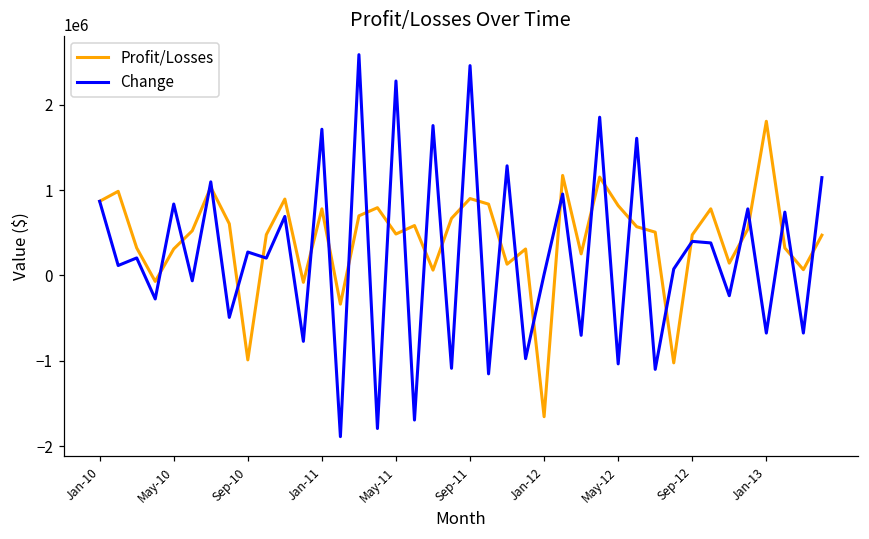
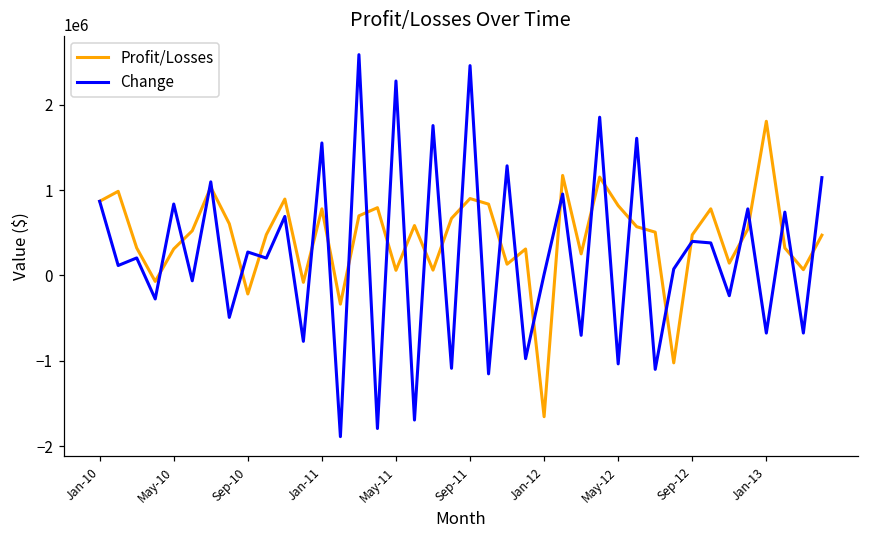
  {
    "Profit/Losses": {
      "May-10": 300000,
-     "Sep-10": -1000000,
+     "Sep-10": -200000,
      "Jan-11": 800000,
-     "May-11": 500000,
+     "May-11": 100000,
      "Sep-11": 900000,
      "Jan-12": -1700000,
      "May-12": 800000,
      "Sep-12": 500000,
      "Jan-13": 1800000
    },
    "Change": {
      "May-10": 800000,
      "Sep-10": 300000,
-     "Jan-11": 1700000,
+     "Jan-11": 1600000,
      "May-11": 2300000,
      "Sep-11": 2500000,
      "Jan-12": 0,
      "May-12": -1000000,
      "Sep-12": 400000,
      "Jan-13": -700000
    }
  }
